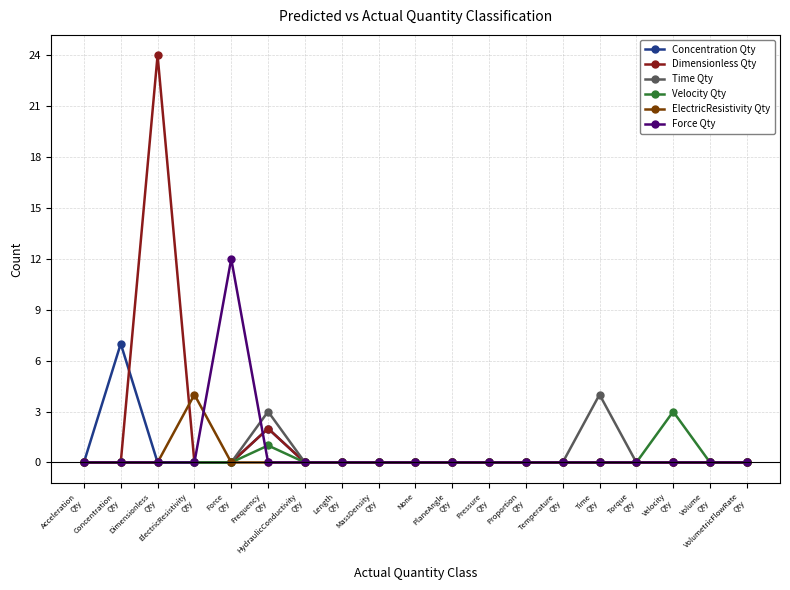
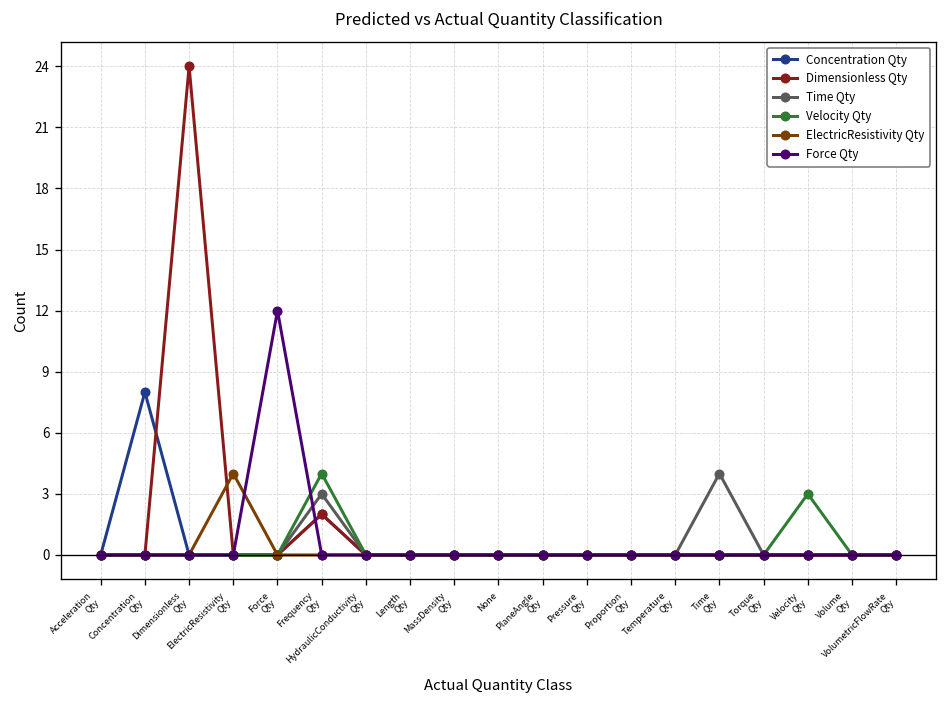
  {
    "Concentration Qty": {
-     "Concentration Qty": 7
+     "Concentration Qty": 8
    },
    "Time Qty": {
      "Frequency Qty": 3,
      "Time Qty": 4
    },
    "Velocity Qty": {
-     "Frequency Qty": 1,
+     "Frequency Qty": 4,
      "Velocity Qty": 3
    },
    "Force Qty": {
      "Force Qty": 12
    }
  }
